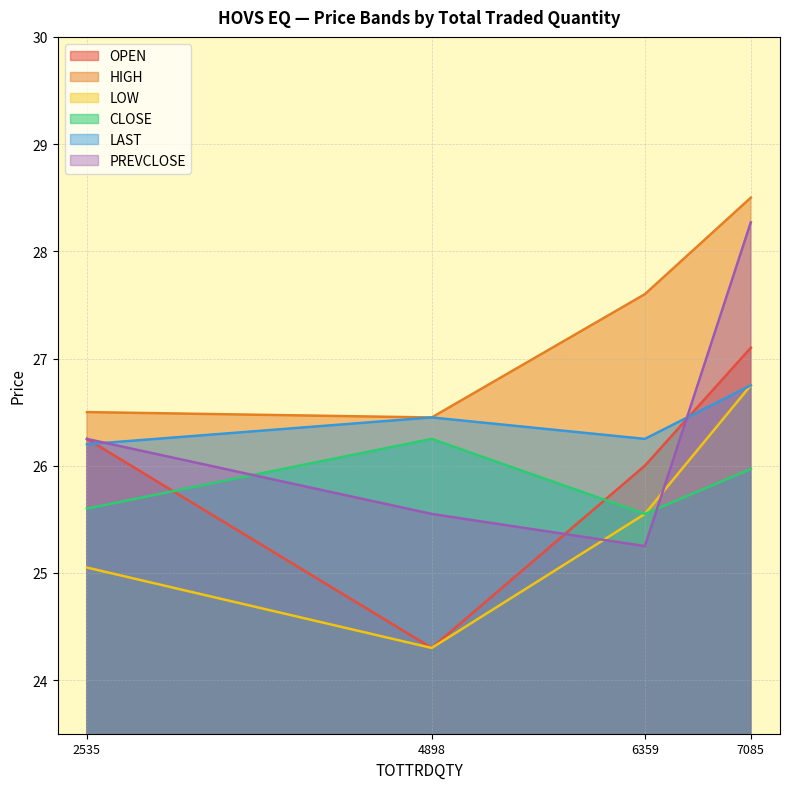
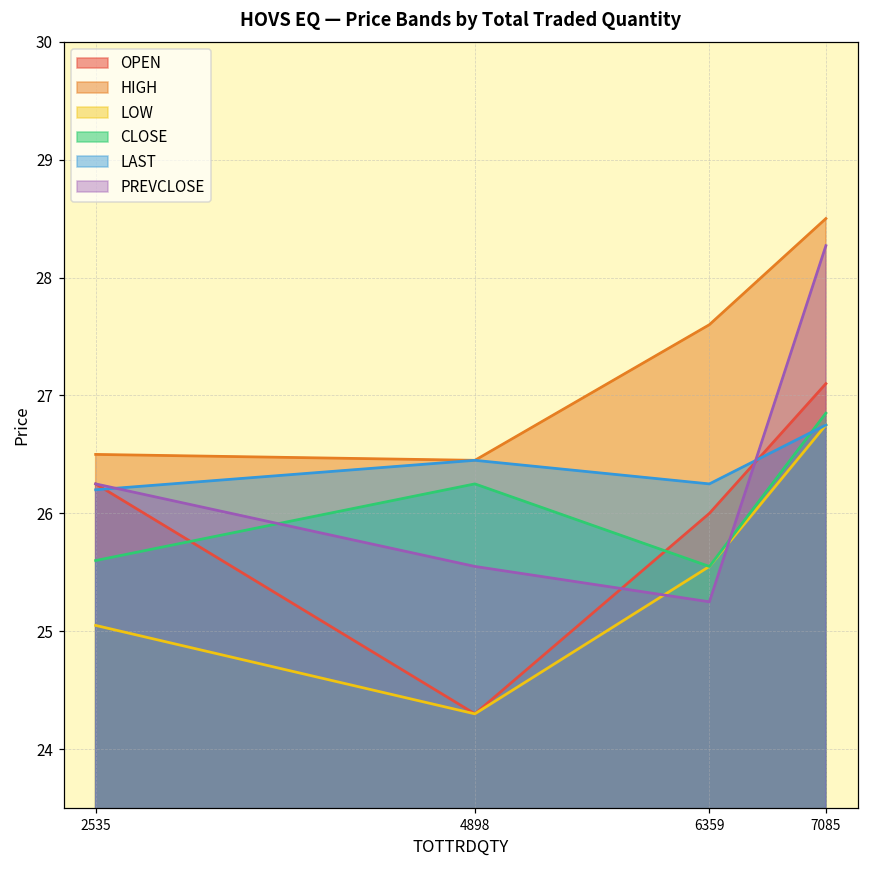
  {
    "CLOSE": {
      "2535": 25.60,
      "4898": 26.25,
-     "7085": 25.97
+     "7085": 26.85
    },
    "LAST": {
      "2535": 26.20,
      "6359": 26.25
    },
    "PREVCLOSE": {
      "4898": 25.55,
      "6359": 25.25,
      "7085": 28.27
    }
  }
